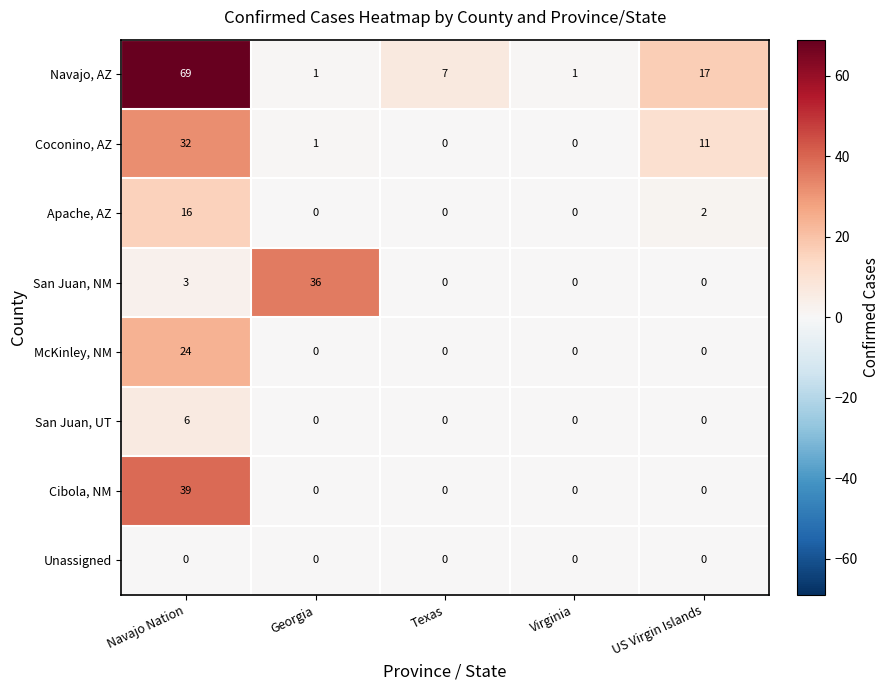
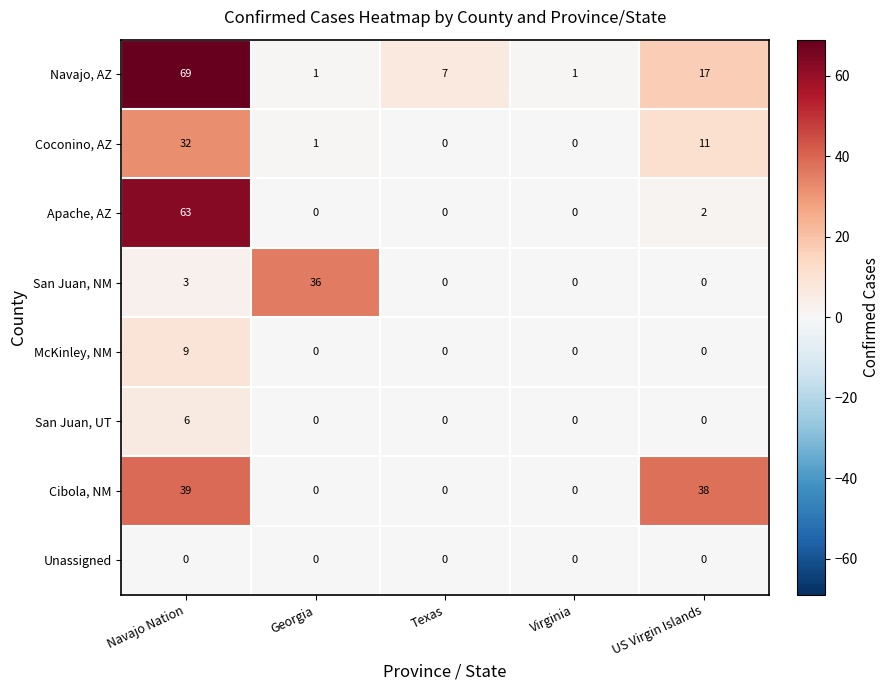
  {
    "Navajo, AZ": {
      "Navajo Nation": 69,
      "Georgia": 1,
      "Texas": 7,
      "Virginia": 1,
      "US Virgin Islands": 17
    },
    "Coconino, AZ": {
      "Navajo Nation": 32,
      "Georgia": 1,
      "Texas": 0,
      "Virginia": 0,
      "US Virgin Islands": 11
    },
    "Apache, AZ": {
-     "Navajo Nation": 16,
+     "Navajo Nation": 63,
      "Georgia": 0,
      "Texas": 0,
      "Virginia": 0,
      "US Virgin Islands": 2
    },
    "San Juan, NM": {
      "Navajo Nation": 3,
      "Georgia": 36,
      "Texas": 0,
      "Virginia": 0,
      "US Virgin Islands": 0
    },
    "McKinley, NM": {
-     "Navajo Nation": 24,
+     "Navajo Nation": 9,
      "Georgia": 0,
      "Texas": 0,
      "Virginia": 0,
      "US Virgin Islands": 0
    },
    "San Juan, UT": {
      "Navajo Nation": 6,
      "Georgia": 0,
      "Texas": 0,
      "Virginia": 0,
      "US Virgin Islands": 0
    },
    "Cibola, NM": {
      "Navajo Nation": 39,
      "Georgia": 0,
      "Texas": 0,
      "Virginia": 0,
-     "US Virgin Islands": 0
+     "US Virgin Islands": 38
    },
    "Unassigned": {
      "Navajo Nation": 0,
      "Georgia": 0,
      "Texas": 0,
      "Virginia": 0,
      "US Virgin Islands": 0
    }
  }
